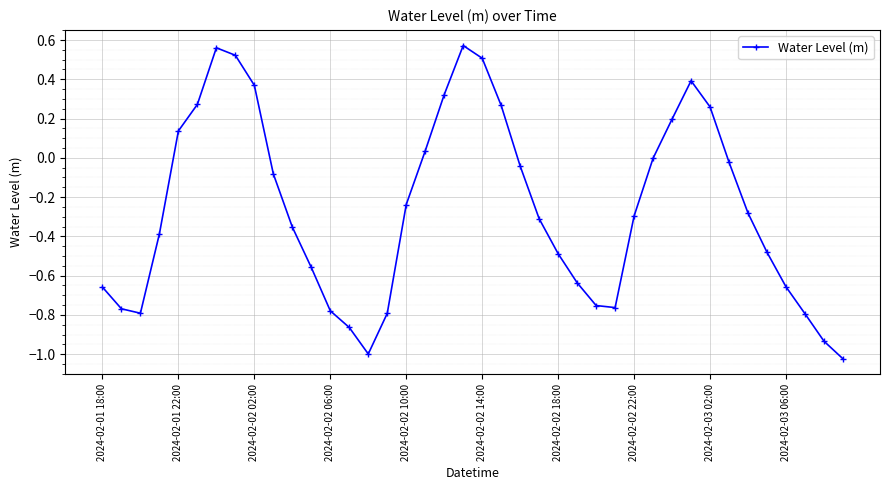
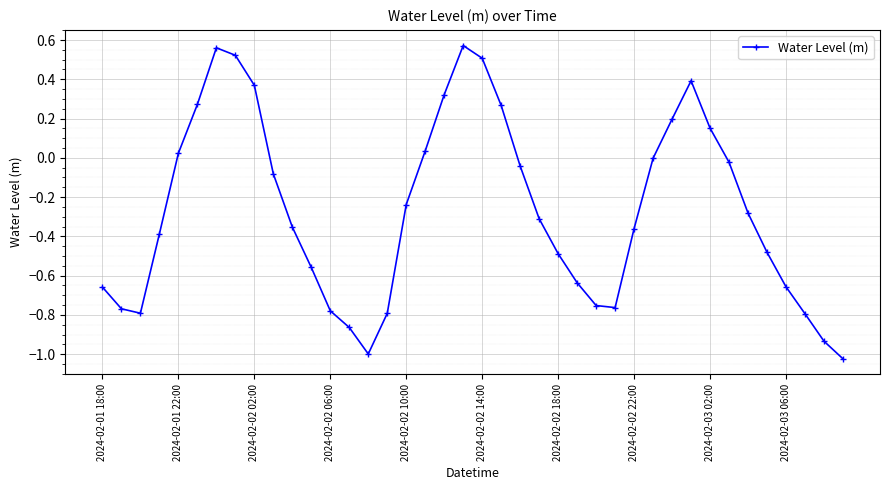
  {
    "2024-02-01 18:00": -0.66,
-   "2024-02-01 22:00": 0.14,
+   "2024-02-01 22:00": 0.02,
    "2024-02-02 02:00": 0.37,
    "2024-02-02 06:00": -0.78,
    "2024-02-02 10:00": -0.24,
    "2024-02-02 14:00": 0.51,
    "2024-02-02 18:00": -0.49,
-   "2024-02-02 22:00": -0.30,
-   "2024-02-03 02:00": 0.26,
+   "2024-02-02 22:00": -0.36,
+   "2024-02-03 02:00": 0.15,
    "2024-02-03 06:00": -0.66
  }
